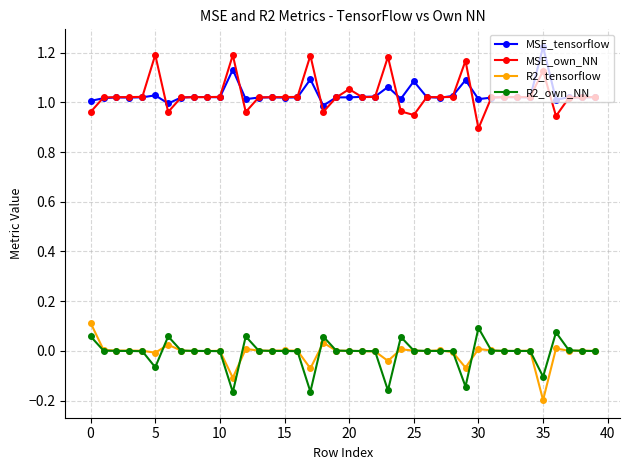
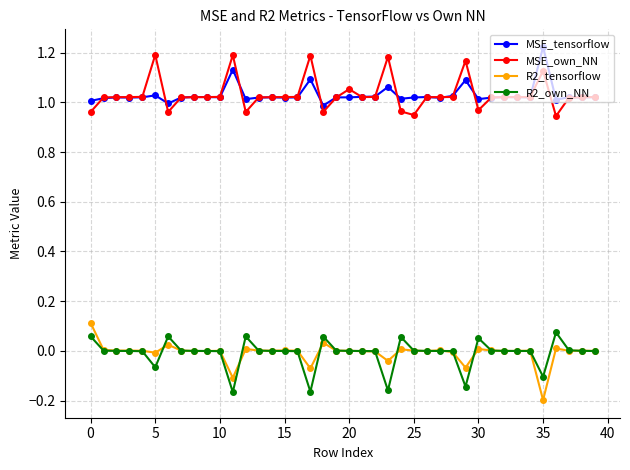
  {
    "MSE_tensorflow": {
      "0": 1.01,
      "5": 1.03,
      "20": 1.02,
-     "25": 1.08,
+     "25": 1.02,
      "30": 1.01
    },
    "MSE_own_NN": {
      "0": 0.96,
      "5": 1.19,
      "20": 1.05,
      "25": 0.95,
-     "30": 0.90
+     "30": 0.97
    },
    "R2_tensorflow": {
      "0": 0.11,
      "5": -0.01,
      "30": 0.01,
      "35": -0.20
    },
    "R2_own_NN": {
      "0": 0.06,
      "5": -0.07,
-     "30": 0.09,
+     "30": 0.05,
      "35": -0.10
    }
  }
